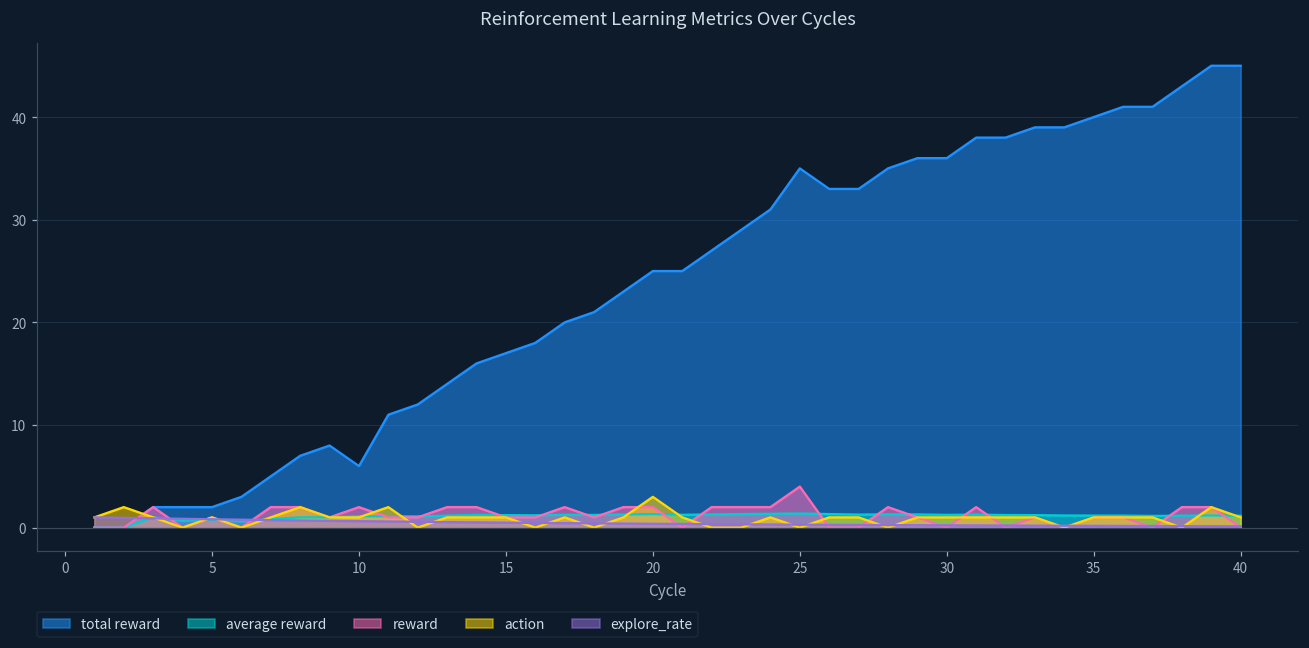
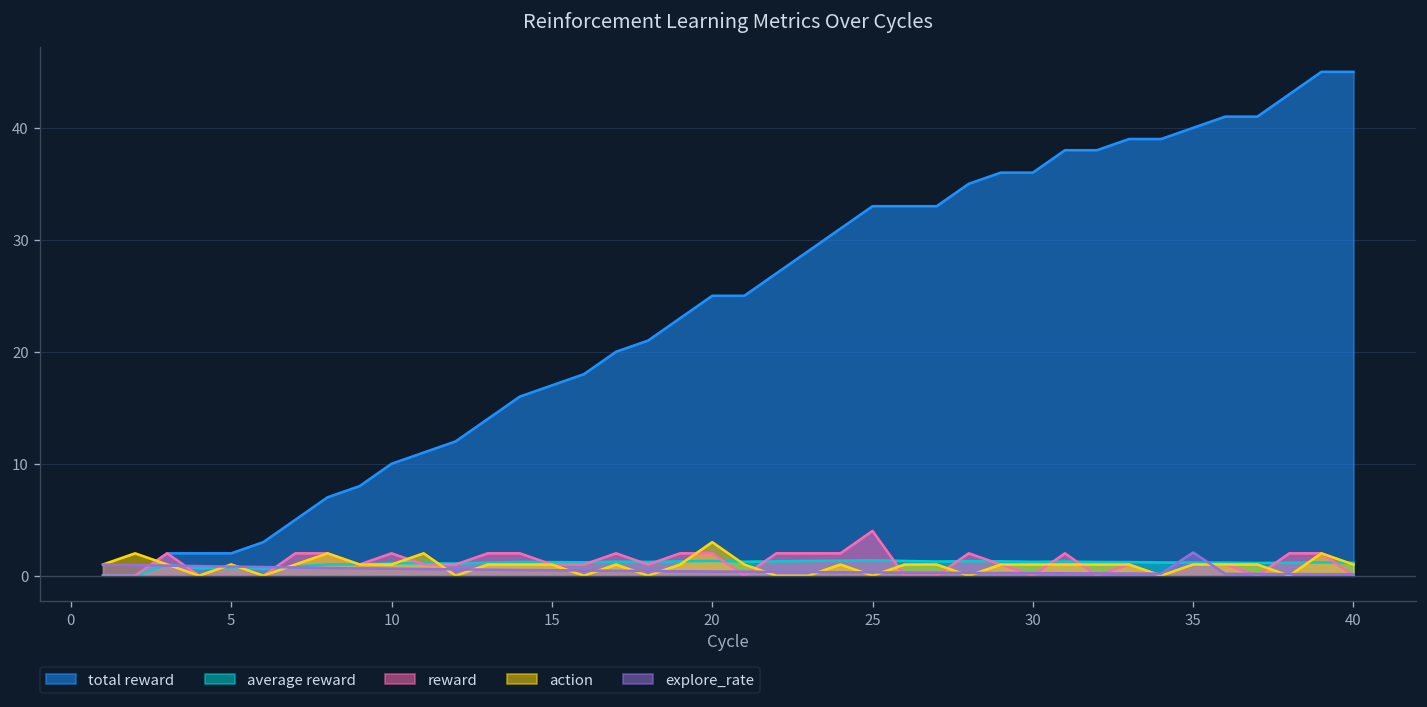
  {
    "total reward": {
      "5": 2,
-     "10": 6,
+     "10": 10,
      "15": 17,
      "20": 25,
-     "25": 35,
+     "25": 33,
      "30": 36,
      "35": 40,
      "40": 45
    },
    "average reward": {
      "20": 1,
      "25": 1
    },
    "reward": {
      "10": 2,
      "20": 2,
      "25": 4
    },
    "action": {
      "20": 3,
      "25": 0
    },
    "explore_rate": {
      "10": 1,
      "15": 0,
      "20": 0,
      "25": 0,
-     "35": 0
+     "35": 2
    }
  }
